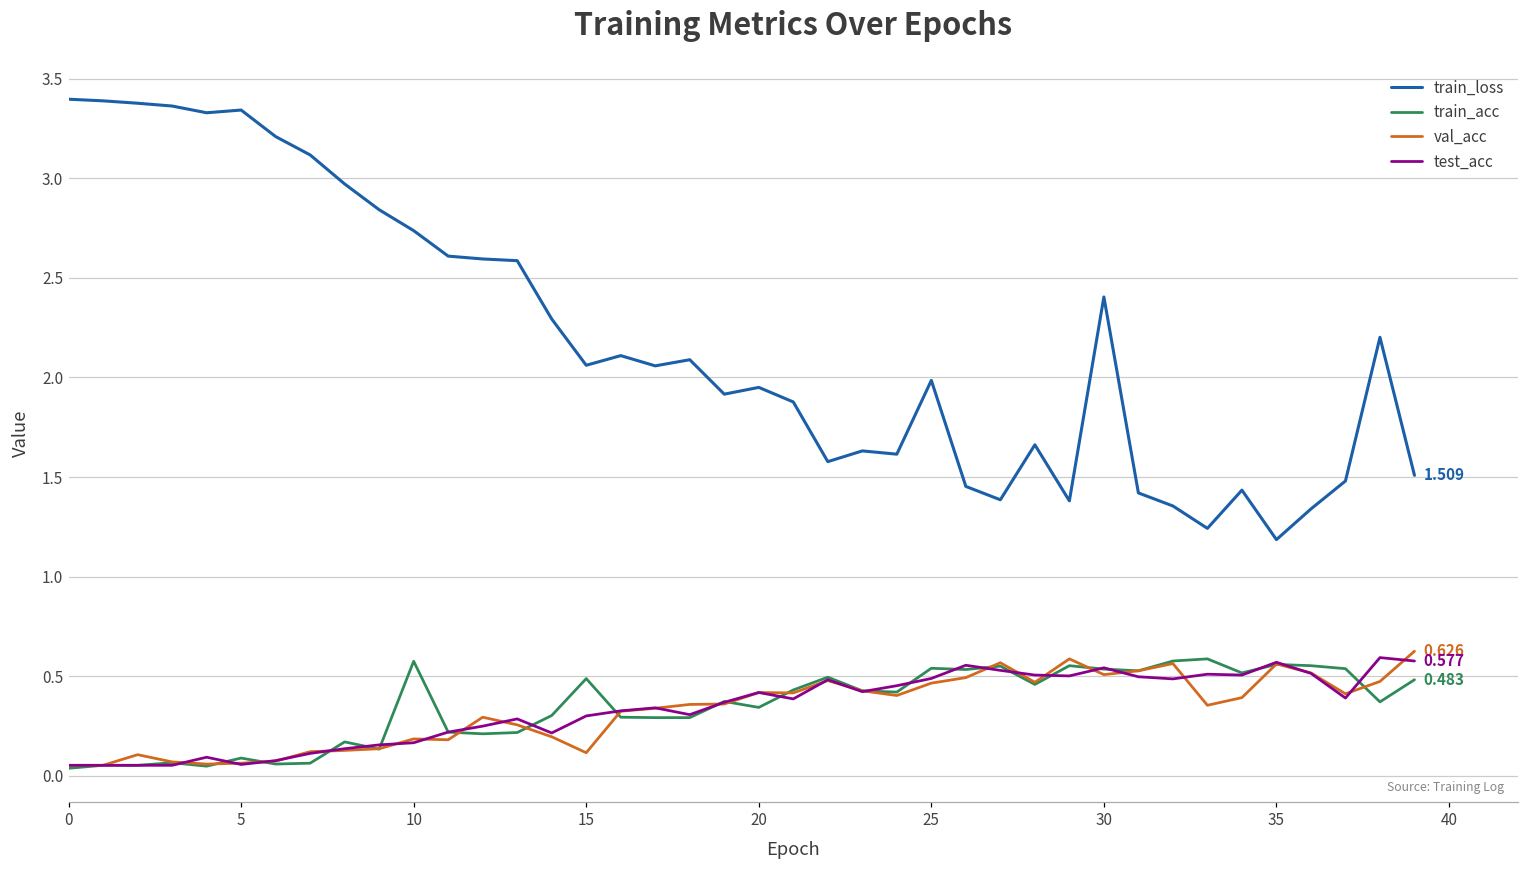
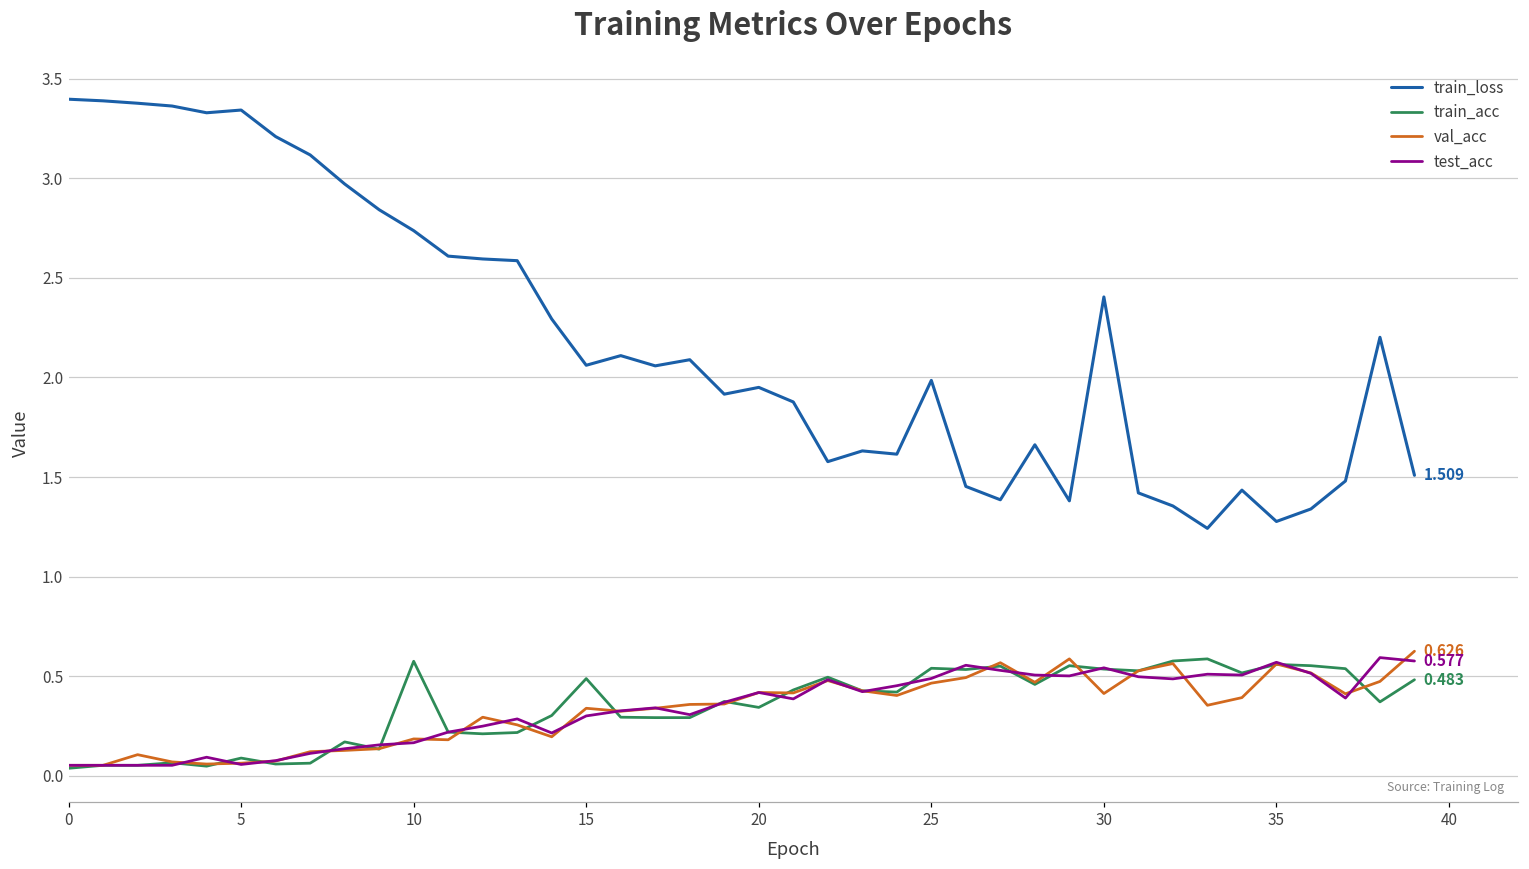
  {
    "train_loss": {
      "0": 3.40,
      "5": 3.34,
      "10": 2.74,
      "15": 2.06,
      "20": 1.95,
      "25": 1.99,
      "30": 2.40,
-     "35": 1.19
+     "35": 1.28
    },
    "train_acc": {
      "0": 0.04,
      "5": 0.09,
      "10": 0.58,
      "15": 0.49,
      "20": 0.34,
      "25": 0.54
    },
    "val_acc": {
      "10": 0.19,
-     "15": 0.12,
+     "15": 0.34,
      "25": 0.47,
-     "30": 0.51
+     "30": 0.41
    },
    "test_acc": {
      "10": 0.17,
      "15": 0.30,
      "25": 0.49
    }
  }
